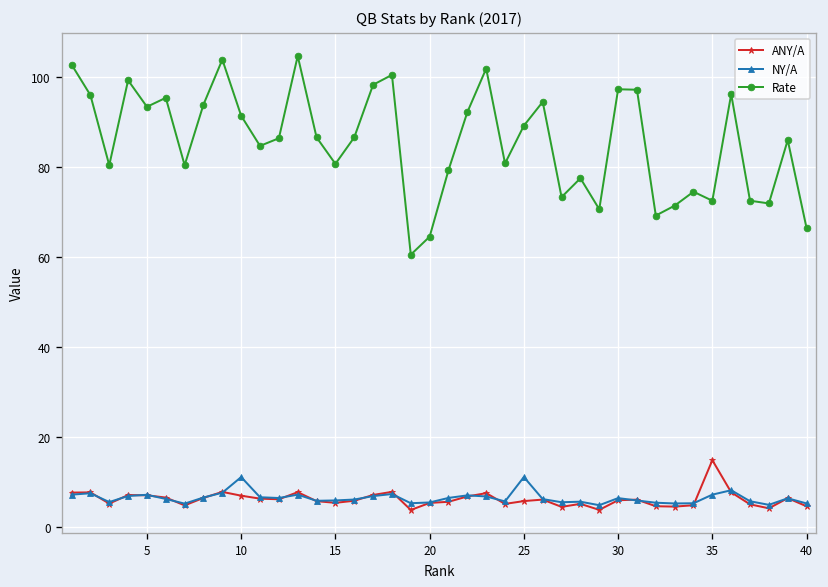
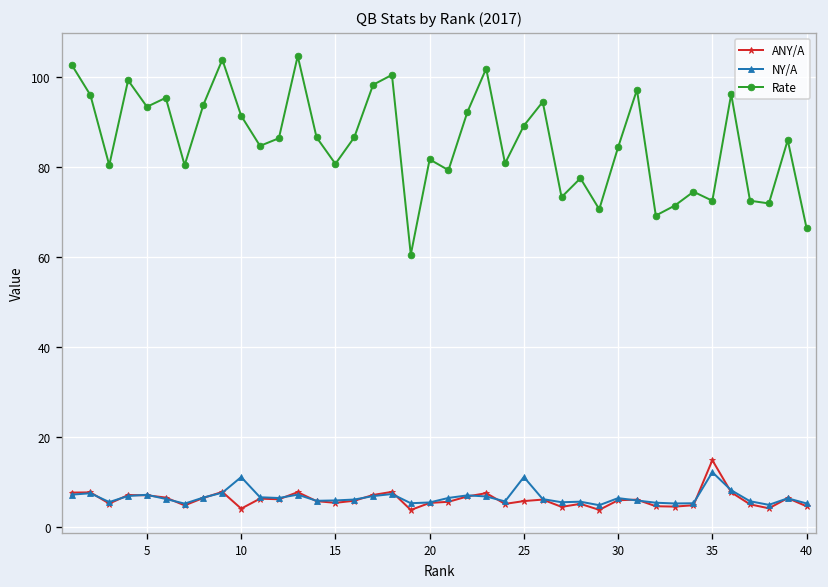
  {
    "ANY/A": {
-     "10": 7,
+     "10": 4,
      "25": 6,
      "35": 15
    },
    "NY/A": {
      "10": 11,
      "25": 11,
-     "35": 7
+     "35": 12
    },
    "Rate": {
      "5": 93,
      "10": 91,
      "15": 81,
-     "20": 65,
+     "20": 82,
      "25": 89,
-     "30": 97,
+     "30": 84,
      "35": 73,
      "40": 66
    }
  }
